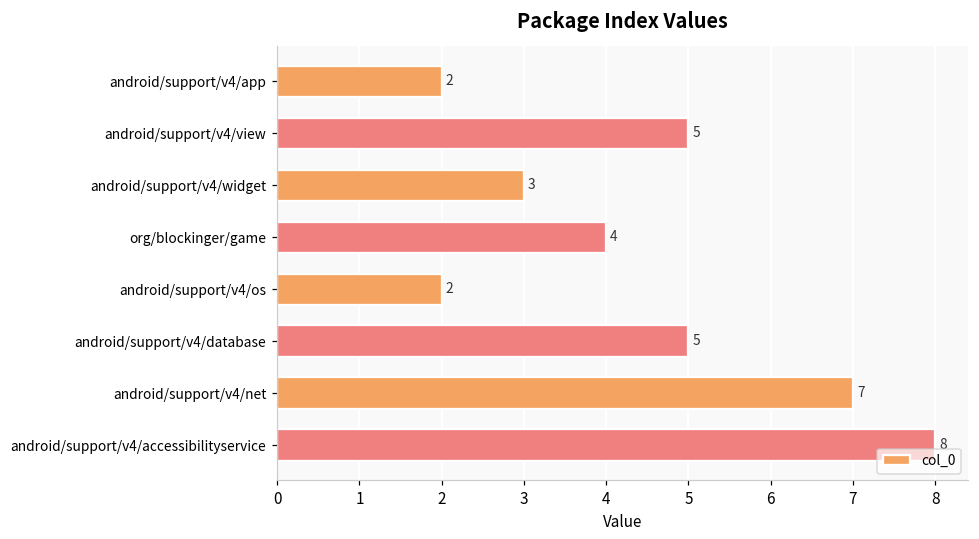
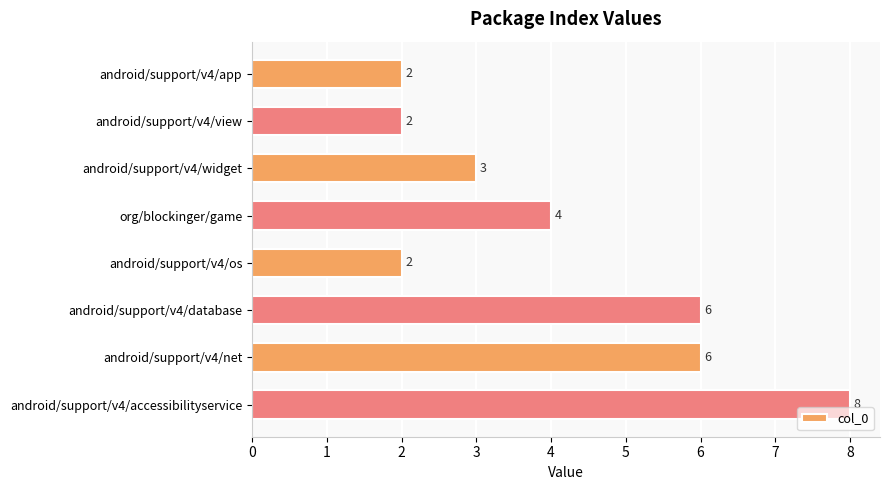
  {
    "android/support/v4/app": 2,
-   "android/support/v4/view": 5,
+   "android/support/v4/view": 2,
    "android/support/v4/widget": 3,
    "org/blockinger/game": 4,
    "android/support/v4/os": 2,
-   "android/support/v4/database": 5,
-   "android/support/v4/net": 7
+   "android/support/v4/database": 6,
+   "android/support/v4/net": 6
  }
